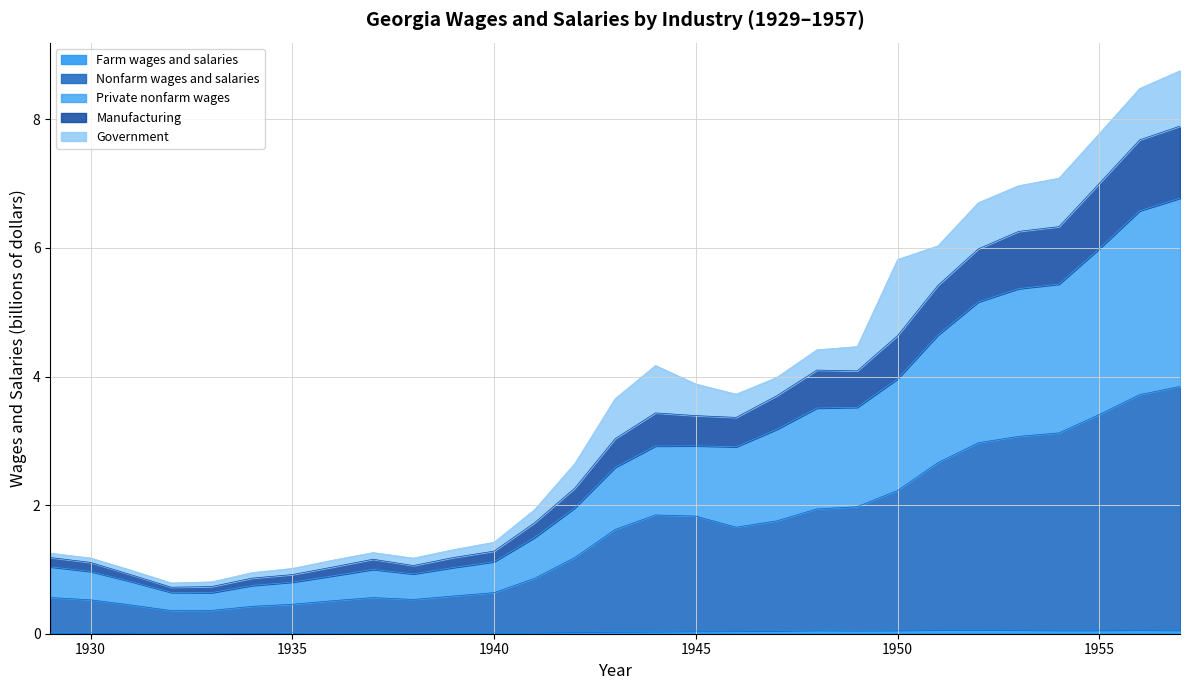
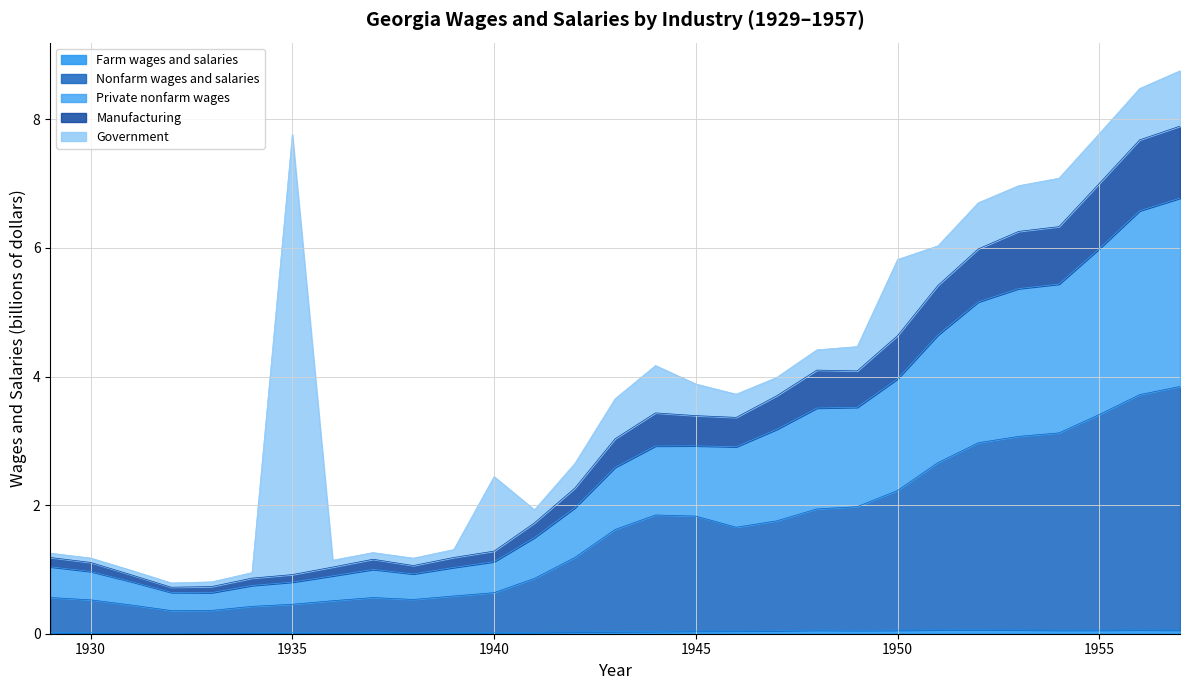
  {
    "Government": {
      "1930": 0.1,
-     "1935": 0.1,
-     "1940": 0.1,
+     "1935": 6.8,
+     "1940": 1.2,
      "1945": 0.5,
      "1950": 1.2,
      "1955": 0.8
    }
  }
